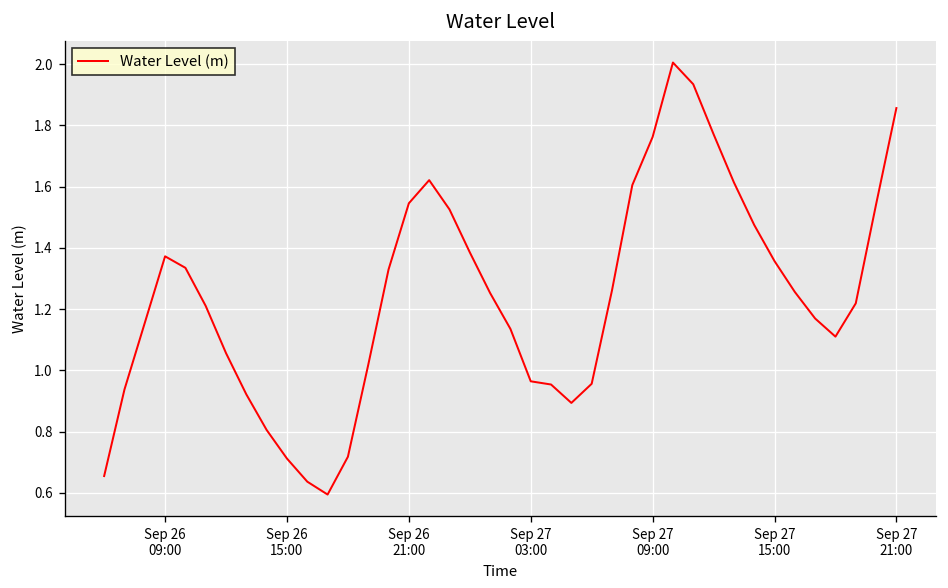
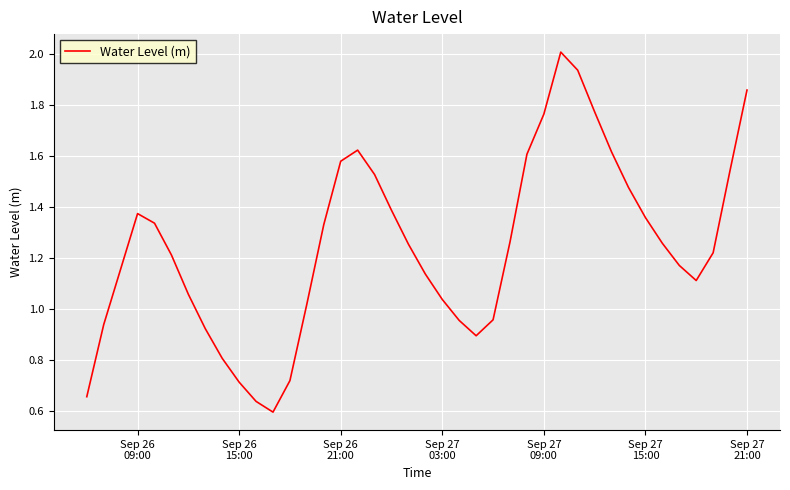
  {
    "Sep 26 09:00": 1.37,
    "Sep 26 15:00": 0.71,
-   "Sep 26 21:00": 1.55,
-   "Sep 27 03:00": 0.96,
+   "Sep 26 21:00": 1.58,
+   "Sep 27 03:00": 1.04,
    "Sep 27 09:00": 1.76,
    "Sep 27 15:00": 1.36,
    "Sep 27 21:00": 1.86
  }
